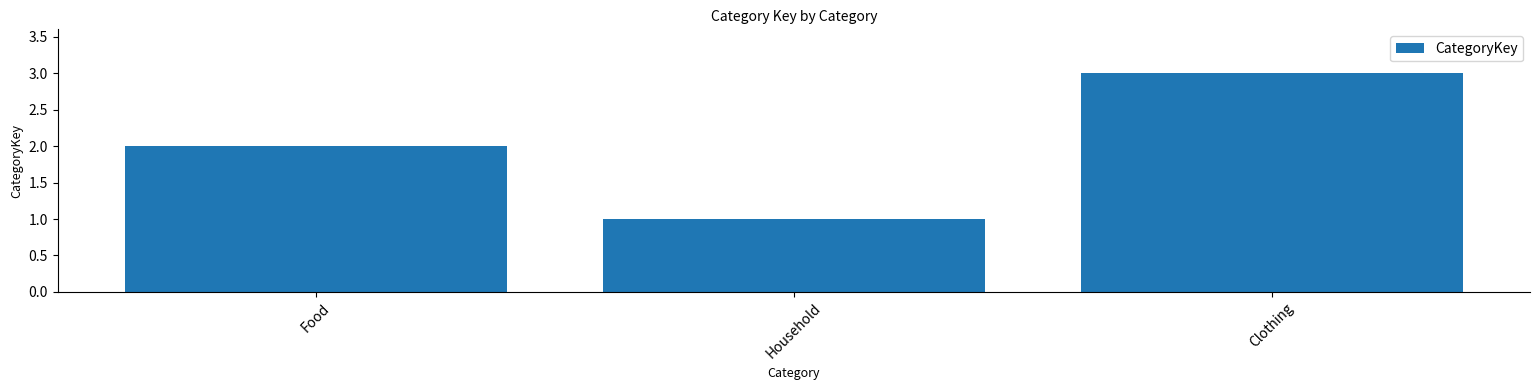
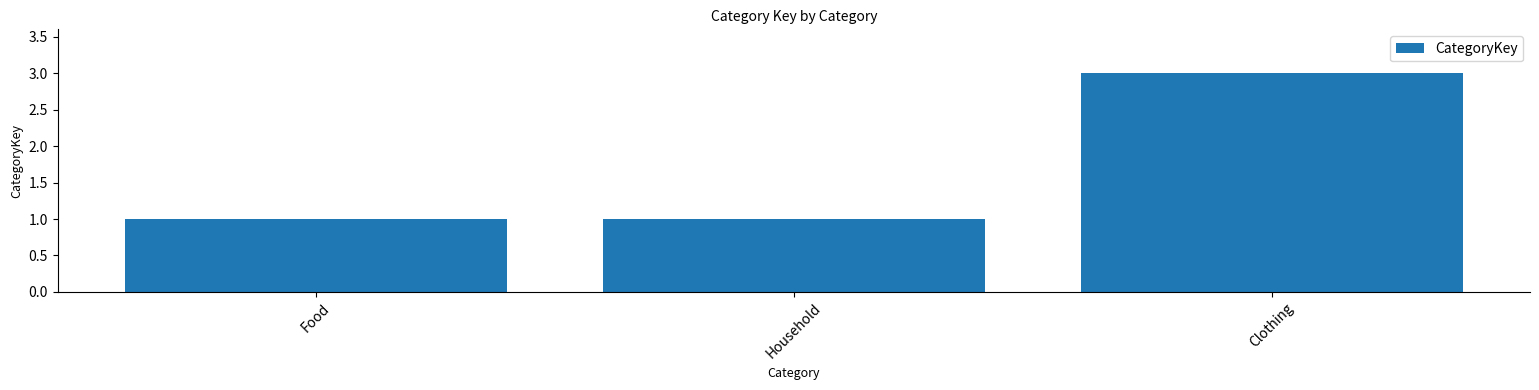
  {
-   "Food": 2,
+   "Food": 1,
    "Household": 1,
    "Clothing": 3
  }
